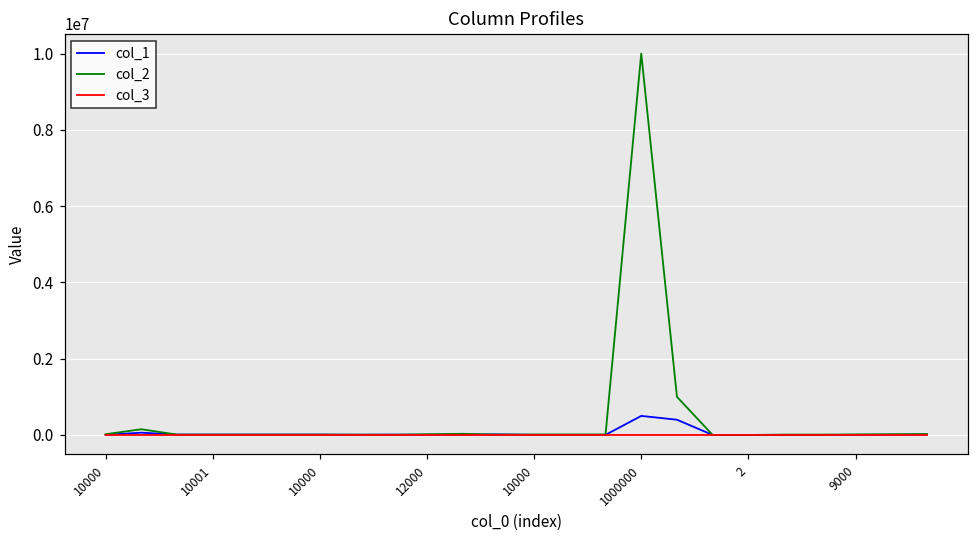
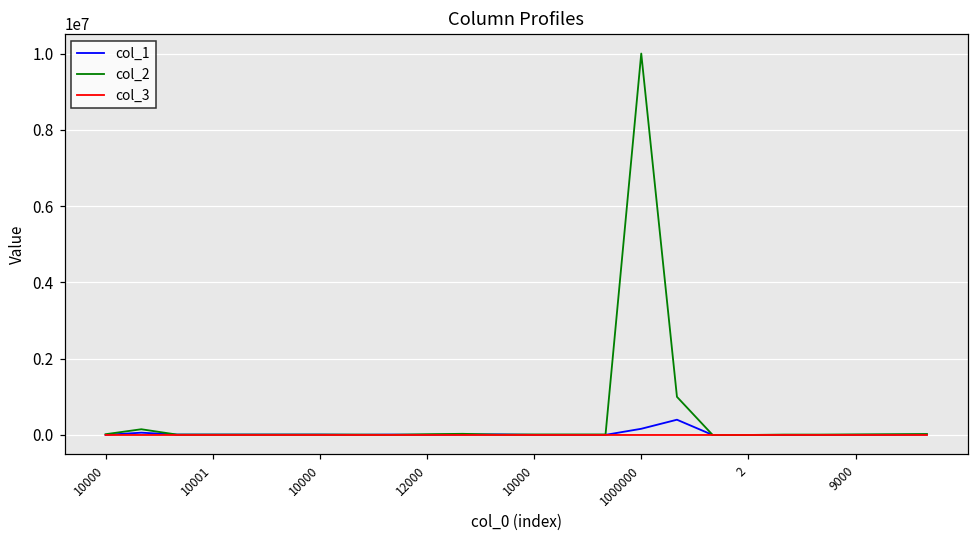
  {
    "col_1": {
-     "1000000": 500000
+     "1000000": 200000
    },
    "col_2": {
      "1000000": 10000000
    },
    "col_3": {
      "1000000": 0
    }
  }
